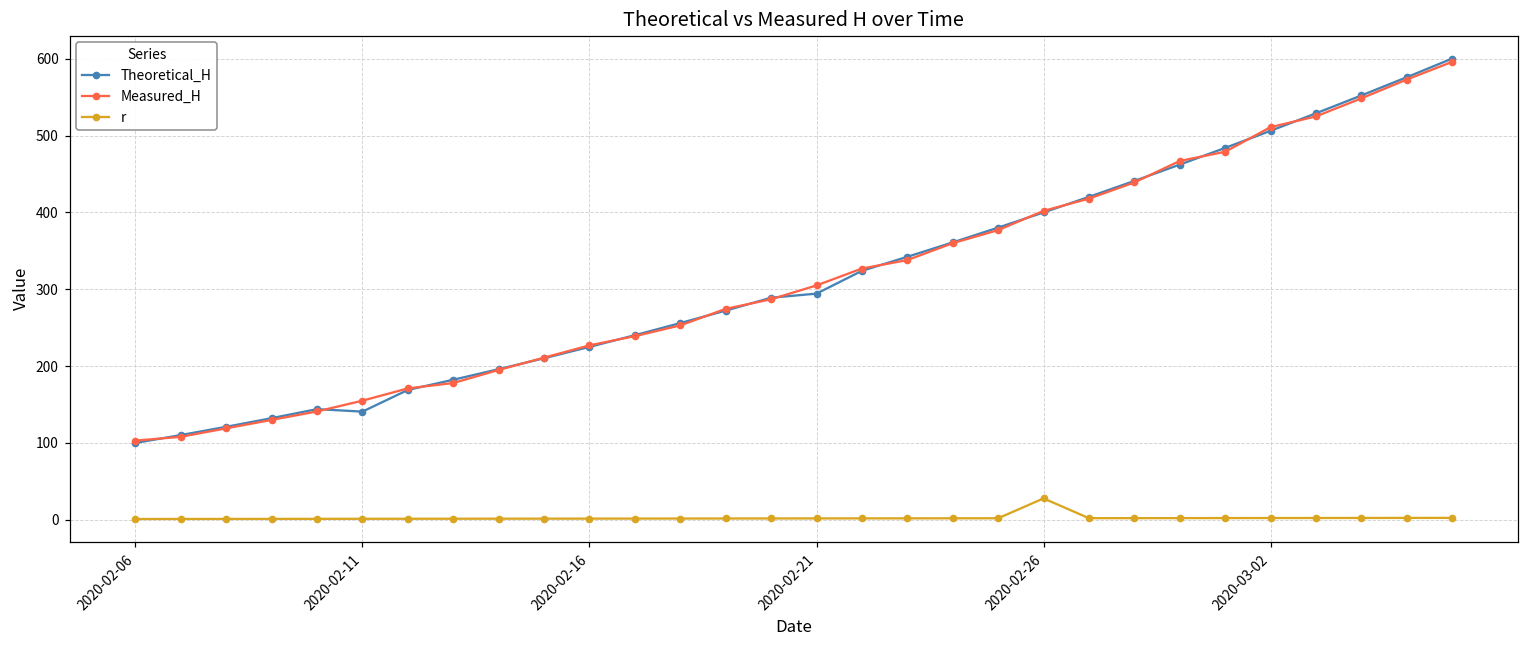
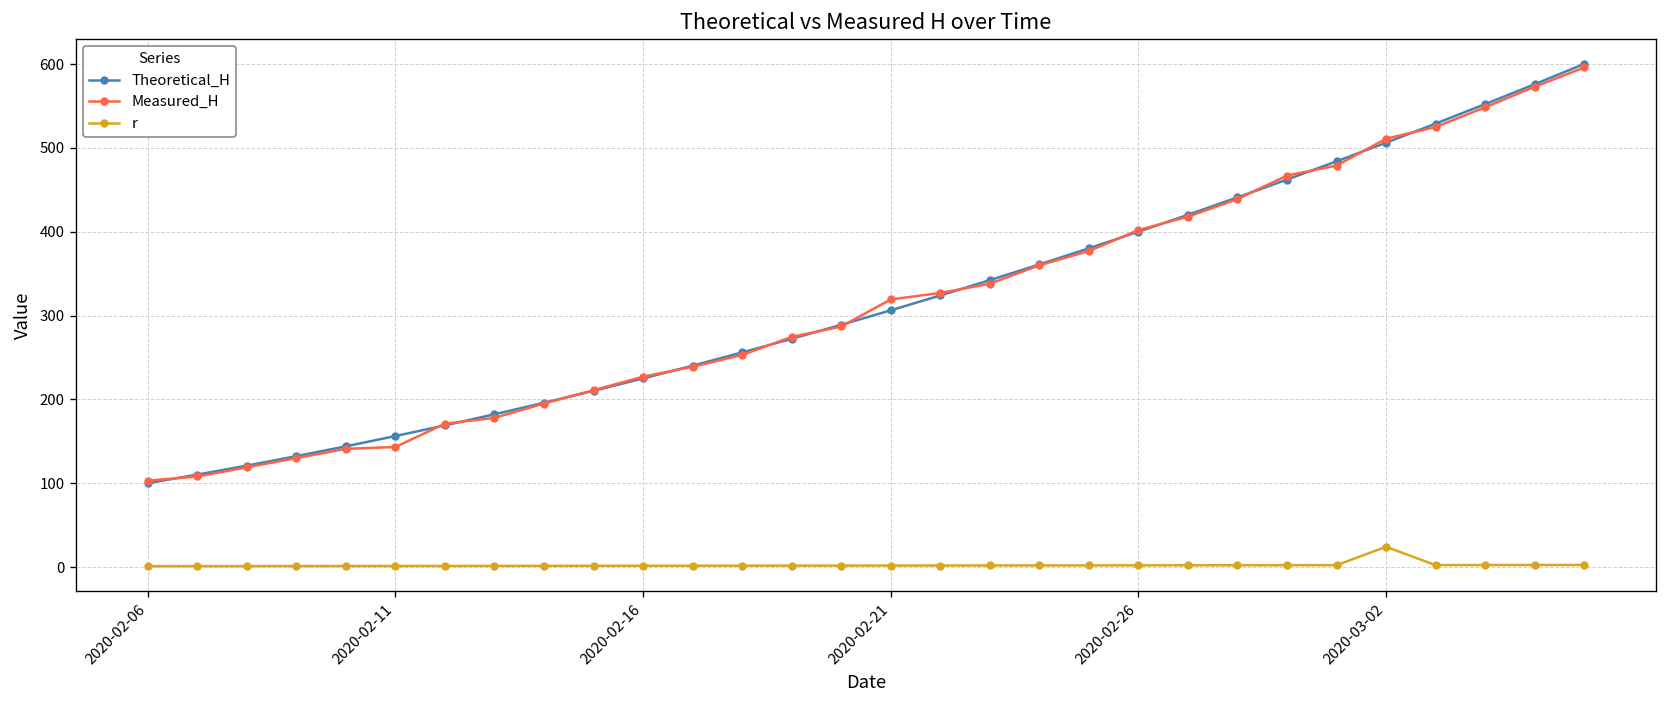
  {
    "Theoretical_H": {
-     "2020-02-11": 140,
-     "2020-02-21": 290,
+     "2020-02-11": 160,
+     "2020-02-21": 310,
      "2020-03-02": 510
    },
    "Measured_H": {
-     "2020-02-11": 160,
-     "2020-02-21": 310,
+     "2020-02-11": 140,
+     "2020-02-21": 320,
      "2020-03-02": 510
    },
    "r": {
      "2020-02-06": 0,
      "2020-02-11": 0,
      "2020-02-16": 0,
      "2020-02-21": 0,
-     "2020-02-26": 30,
-     "2020-03-02": 0
+     "2020-02-26": 0,
+     "2020-03-02": 20
    }
  }
